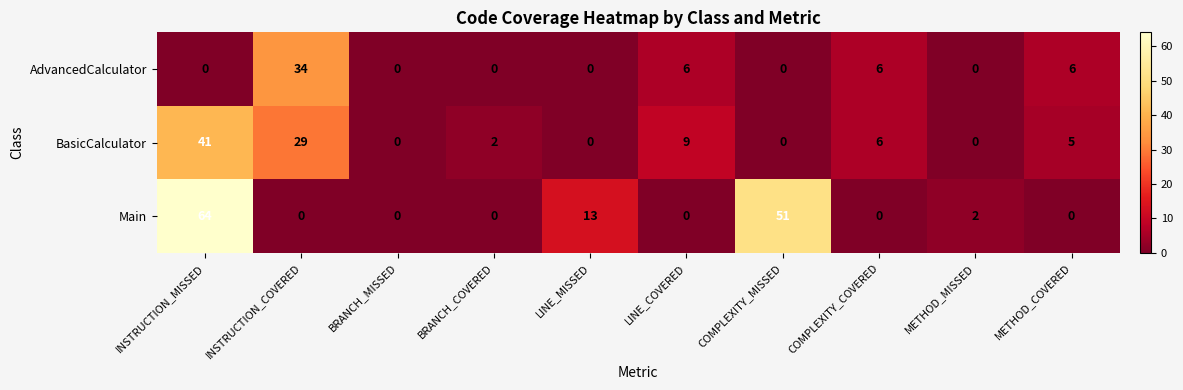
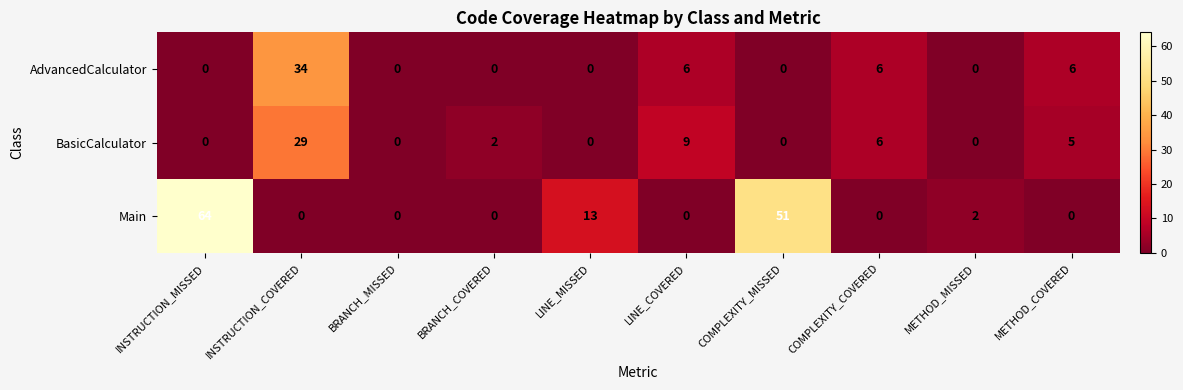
  {
    "AdvancedCalculator": {
      "INSTRUCTION_MISSED": 0,
      "INSTRUCTION_COVERED": 34,
      "BRANCH_MISSED": 0,
      "BRANCH_COVERED": 0,
      "LINE_MISSED": 0,
      "LINE_COVERED": 6,
      "COMPLEXITY_MISSED": 0,
      "COMPLEXITY_COVERED": 6,
      "METHOD_MISSED": 0,
      "METHOD_COVERED": 6
    },
    "BasicCalculator": {
-     "INSTRUCTION_MISSED": 41,
+     "INSTRUCTION_MISSED": 0,
      "INSTRUCTION_COVERED": 29,
      "BRANCH_MISSED": 0,
      "BRANCH_COVERED": 2,
      "LINE_MISSED": 0,
      "LINE_COVERED": 9,
      "COMPLEXITY_MISSED": 0,
      "COMPLEXITY_COVERED": 6,
      "METHOD_MISSED": 0,
      "METHOD_COVERED": 5
    },
    "Main": {
      "INSTRUCTION_MISSED": 64,
      "INSTRUCTION_COVERED": 0,
      "BRANCH_MISSED": 0,
      "BRANCH_COVERED": 0,
      "LINE_MISSED": 13,
      "LINE_COVERED": 0,
      "COMPLEXITY_MISSED": 51,
      "COMPLEXITY_COVERED": 0,
      "METHOD_MISSED": 2,
      "METHOD_COVERED": 0
    }
  }
